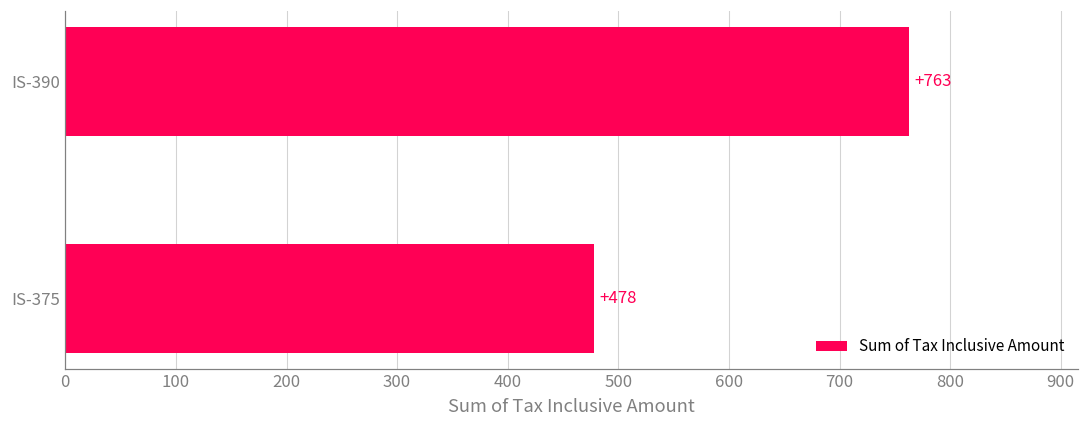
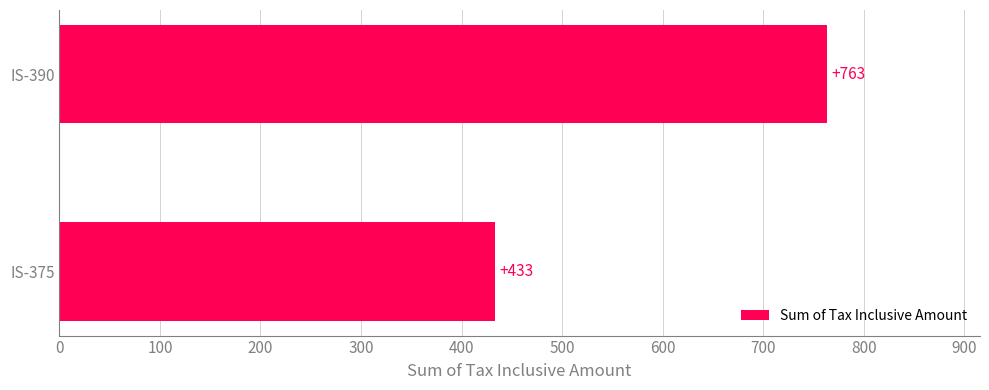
  {
    "IS-390": "+763",
-   "IS-375": "+478"
+   "IS-375": "+433"
  }
